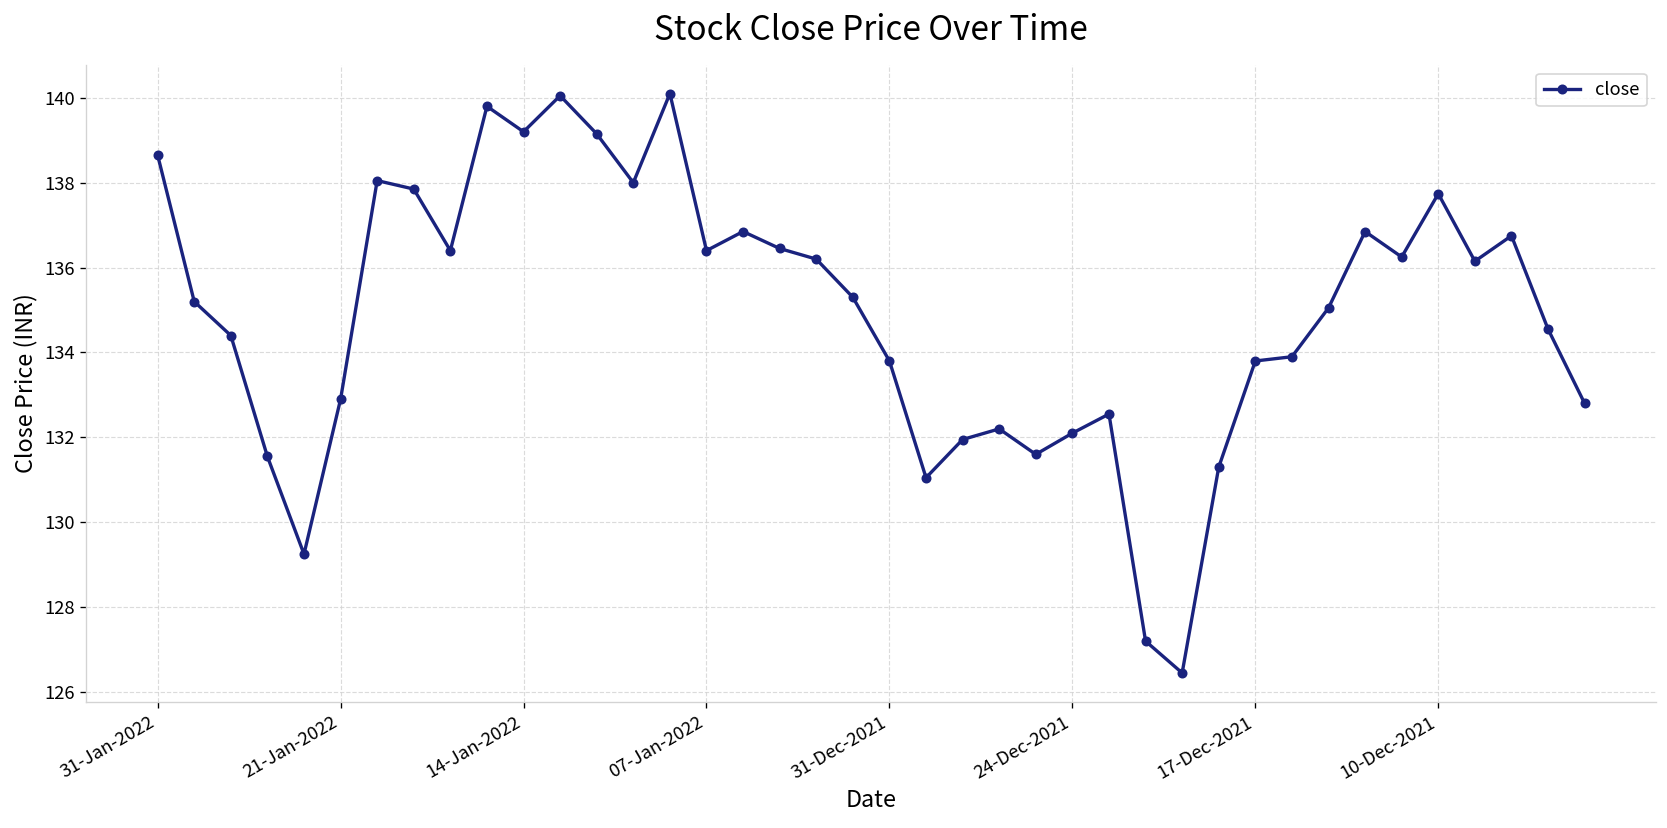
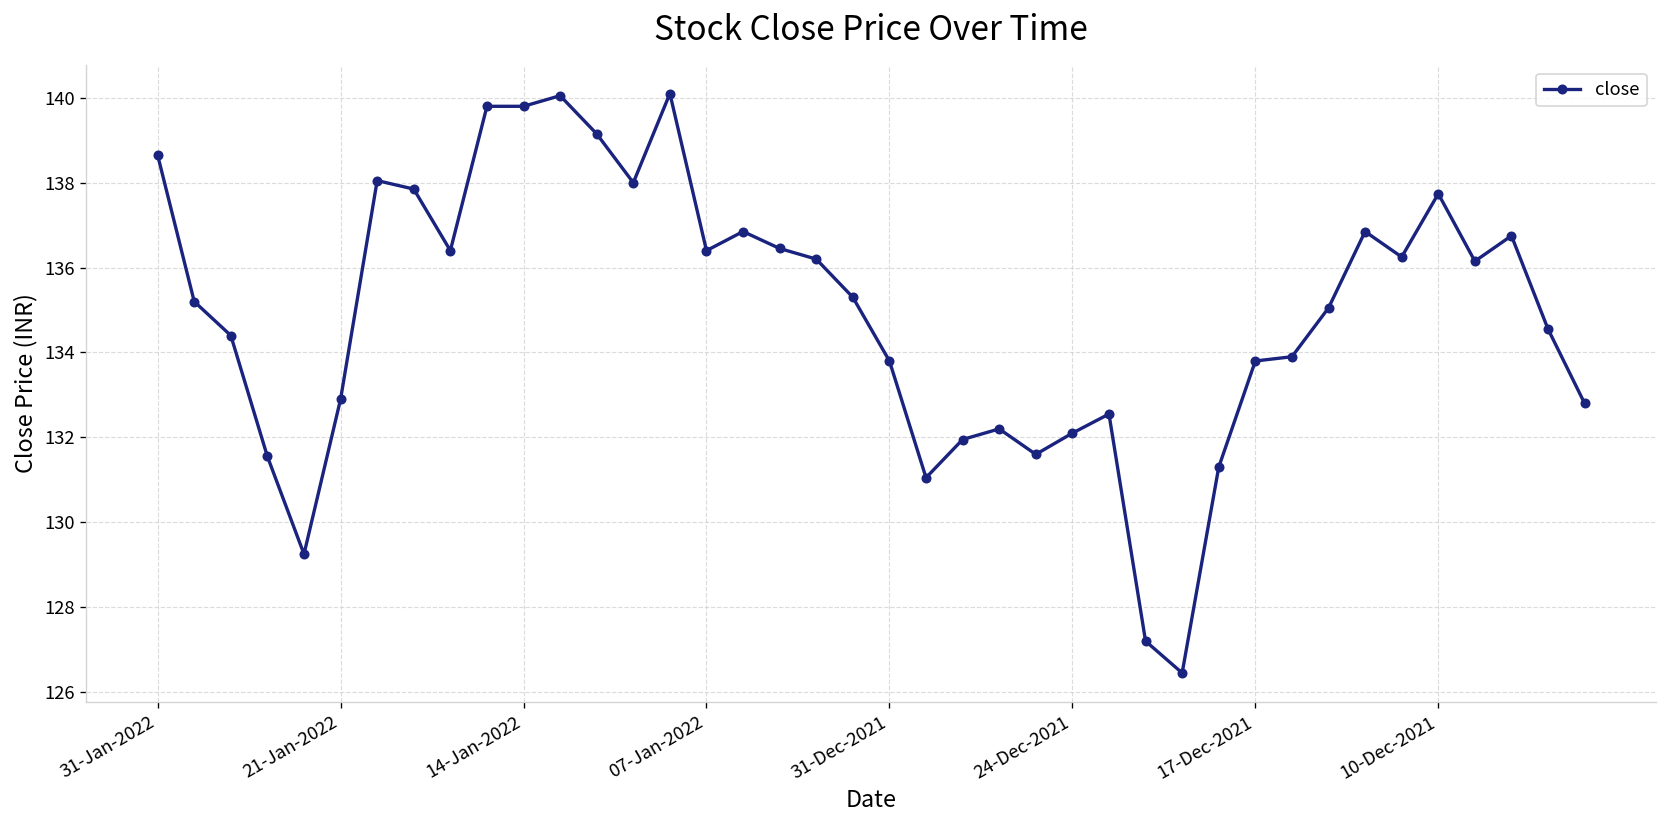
  {
    "31-Jan-2022": 138.7,
    "21-Jan-2022": 132.9,
-   "14-Jan-2022": 139.2,
+   "14-Jan-2022": 139.8,
    "07-Jan-2022": 136.4,
    "31-Dec-2021": 133.8,
    "24-Dec-2021": 132.1,
    "17-Dec-2021": 133.8,
    "10-Dec-2021": 137.7
  }
